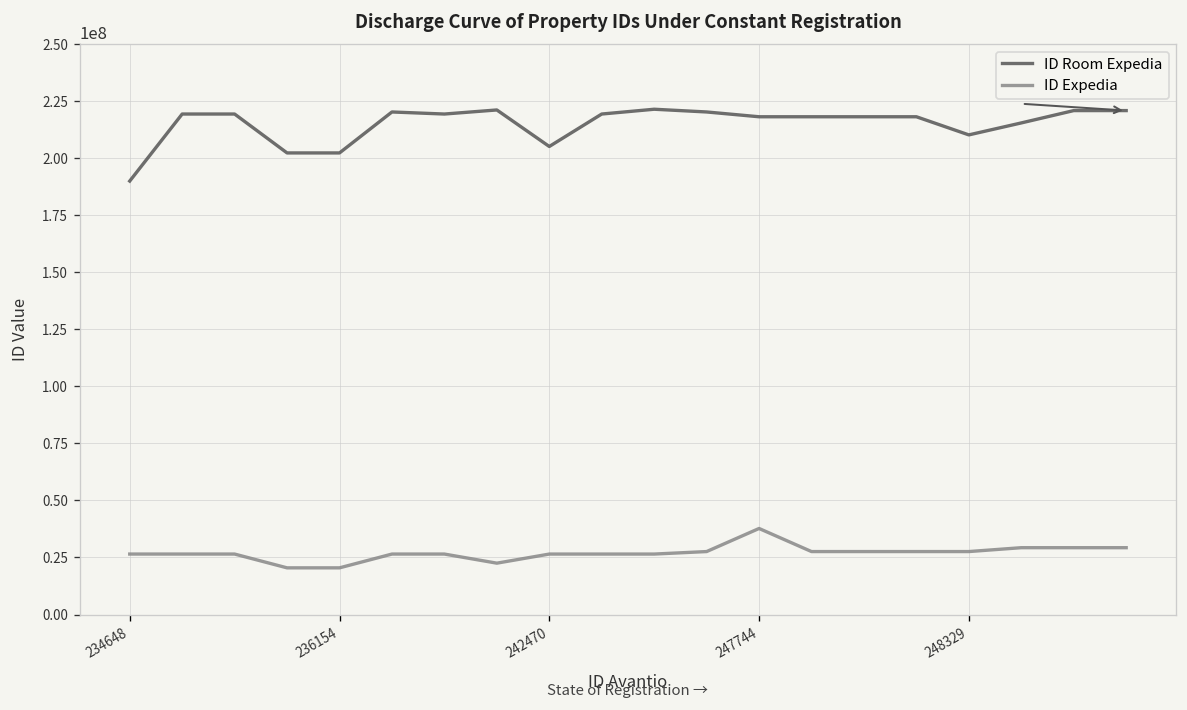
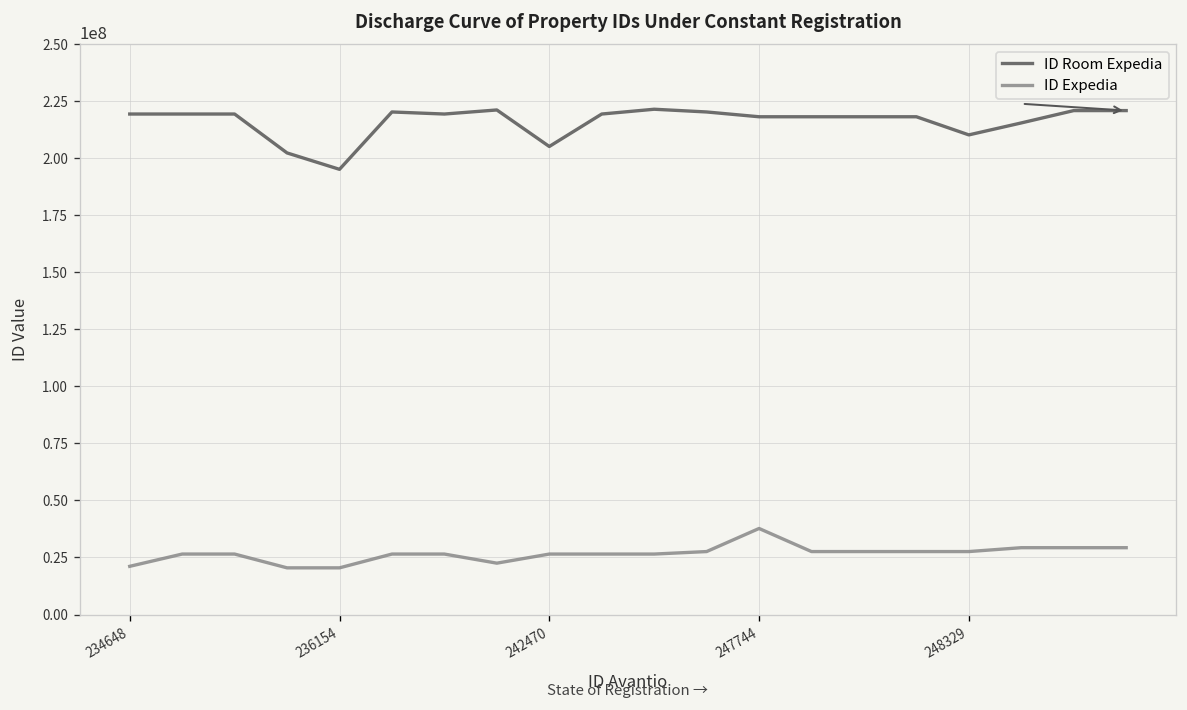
  {
    "ID Room Expedia": {
-     "234648": 190000000,
-     "236154": 202000000,
+     "234648": 219000000,
+     "236154": 195000000,
      "242470": 205000000,
      "247744": 218000000,
      "248329": 210000000
    },
    "ID Expedia": {
-     "234648": 26000000,
+     "234648": 21000000,
      "236154": 20000000,
      "242470": 26000000,
      "247744": 38000000,
      "248329": 28000000
    }
  }
